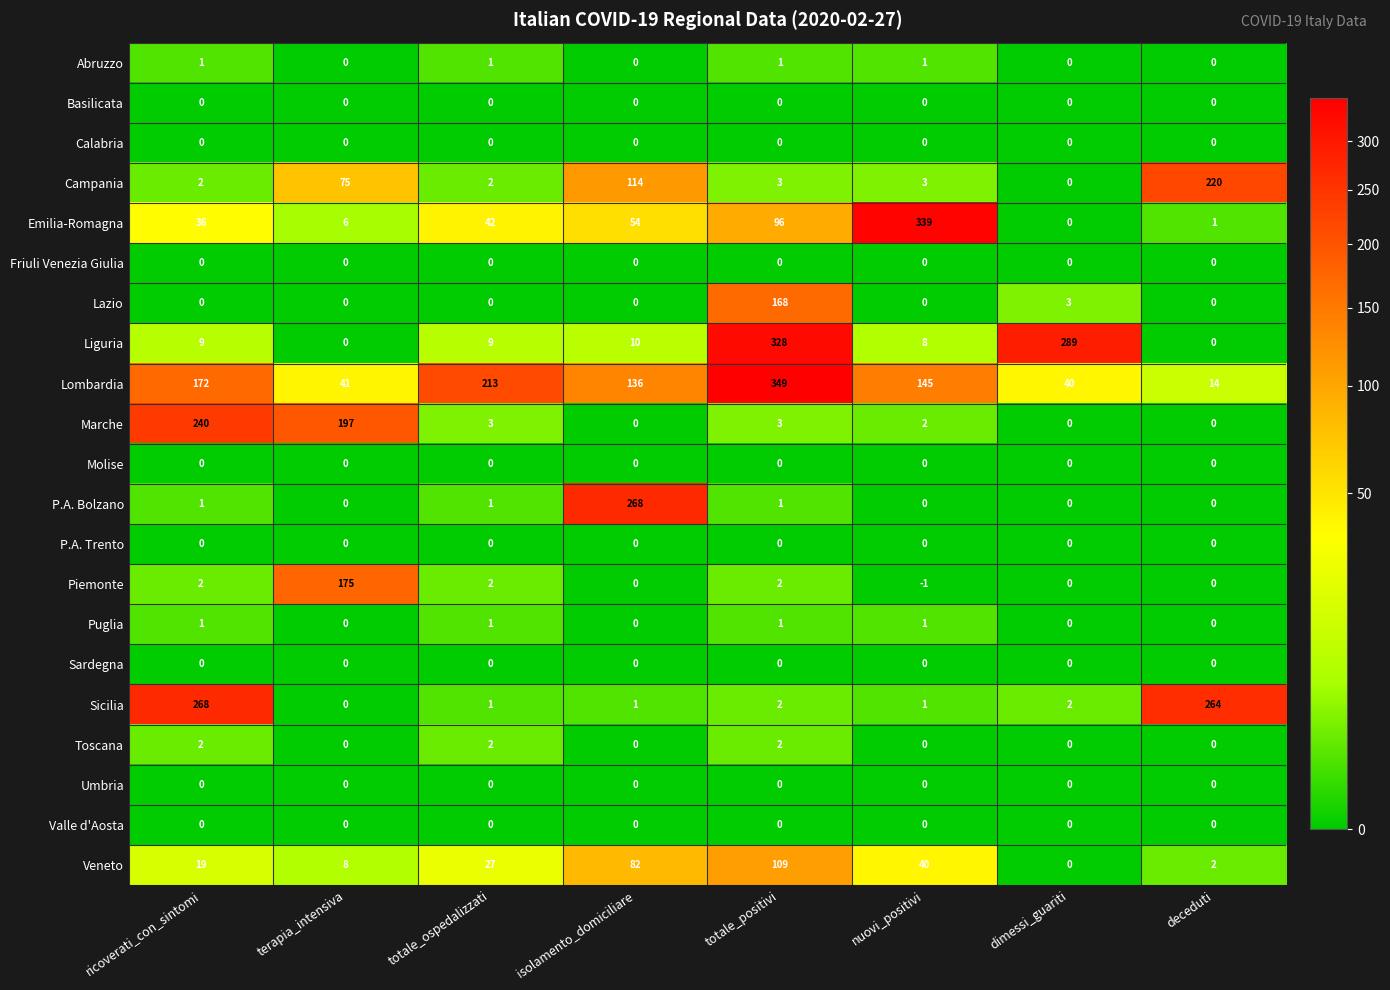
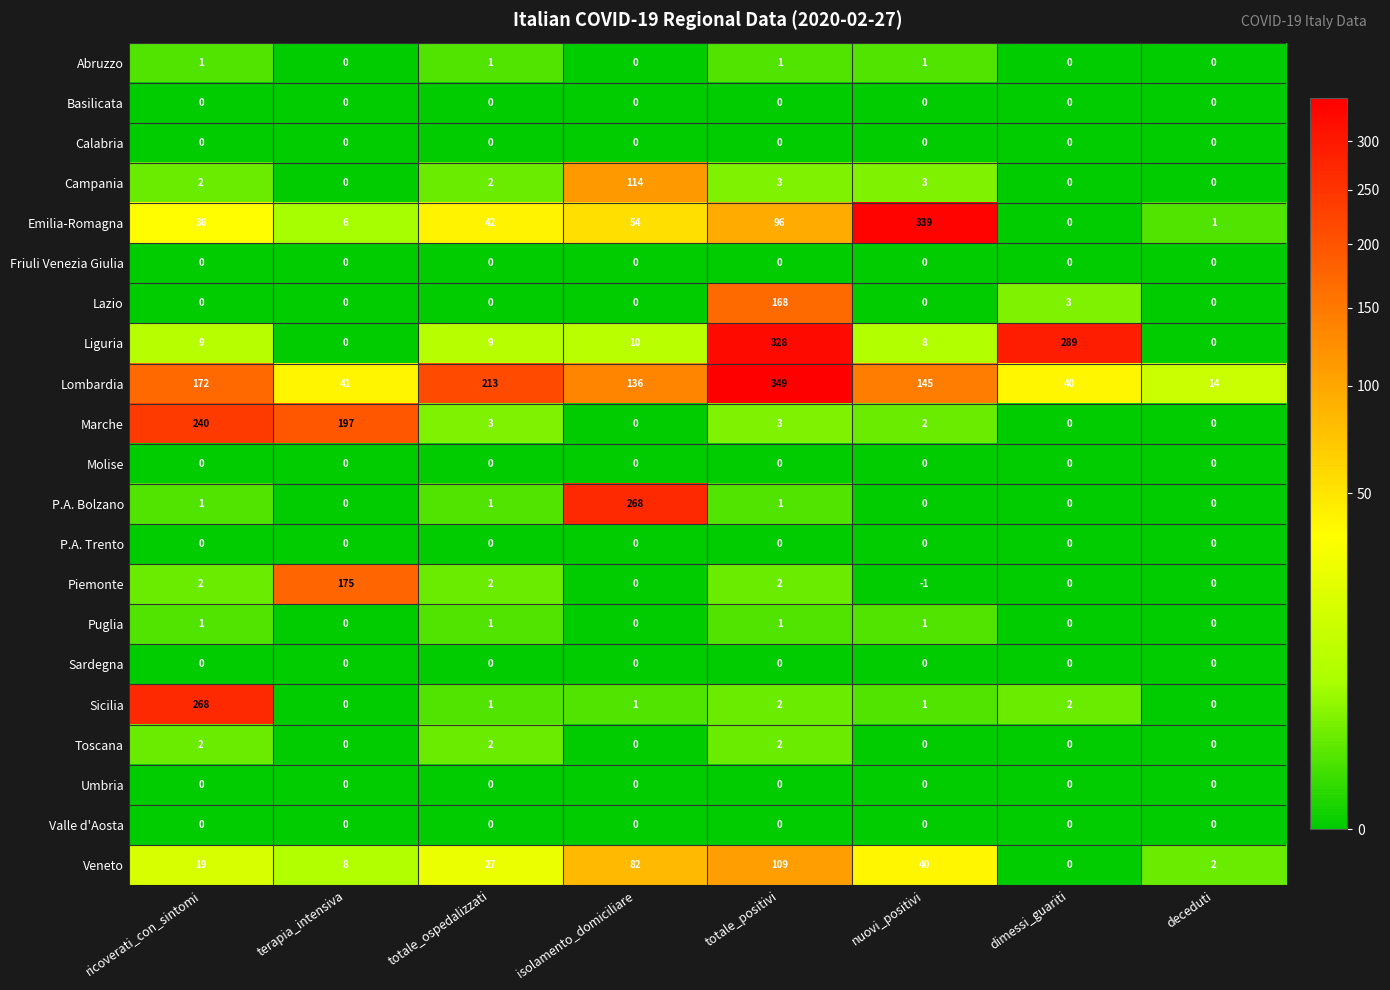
  {
    "Abruzzo": {
      "ricoverati_con_sintomi": 1,
      "terapia_intensiva": 0,
      "totale_ospedalizzati": 1,
      "isolamento_domiciliare": 0,
      "totale_positivi": 1,
      "nuovi_positivi": 1,
      "dimessi_guariti": 0,
      "deceduti": 0
    },
    "Basilicata": {
      "ricoverati_con_sintomi": 0,
      "terapia_intensiva": 0,
      "totale_ospedalizzati": 0,
      "isolamento_domiciliare": 0,
      "totale_positivi": 0,
      "nuovi_positivi": 0,
      "dimessi_guariti": 0,
      "deceduti": 0
    },
    "Calabria": {
      "ricoverati_con_sintomi": 0,
      "terapia_intensiva": 0,
      "totale_ospedalizzati": 0,
      "isolamento_domiciliare": 0,
      "totale_positivi": 0,
      "nuovi_positivi": 0,
      "dimessi_guariti": 0,
      "deceduti": 0
    },
    "Campania": {
      "ricoverati_con_sintomi": 2,
-     "terapia_intensiva": 75,
+     "terapia_intensiva": 0,
      "totale_ospedalizzati": 2,
      "isolamento_domiciliare": 114,
      "totale_positivi": 3,
      "nuovi_positivi": 3,
      "dimessi_guariti": 0,
-     "deceduti": 220
+     "deceduti": 0
    },
    "Emilia-Romagna": {
      "ricoverati_con_sintomi": 36,
      "terapia_intensiva": 6,
      "totale_ospedalizzati": 42,
      "isolamento_domiciliare": 54,
      "totale_positivi": 96,
      "nuovi_positivi": 339,
      "dimessi_guariti": 0,
      "deceduti": 1
    },
    "Friuli Venezia Giulia": {
      "ricoverati_con_sintomi": 0,
      "terapia_intensiva": 0,
      "totale_ospedalizzati": 0,
      "isolamento_domiciliare": 0,
      "totale_positivi": 0,
      "nuovi_positivi": 0,
      "dimessi_guariti": 0,
      "deceduti": 0
    },
    "Lazio": {
      "ricoverati_con_sintomi": 0,
      "terapia_intensiva": 0,
      "totale_ospedalizzati": 0,
      "isolamento_domiciliare": 0,
      "totale_positivi": 168,
      "nuovi_positivi": 0,
      "dimessi_guariti": 3,
      "deceduti": 0
    },
    "Liguria": {
      "ricoverati_con_sintomi": 9,
      "terapia_intensiva": 0,
      "totale_ospedalizzati": 9,
      "isolamento_domiciliare": 10,
      "totale_positivi": 328,
      "nuovi_positivi": 8,
      "dimessi_guariti": 289,
      "deceduti": 0
    },
    "Lombardia": {
      "ricoverati_con_sintomi": 172,
      "terapia_intensiva": 41,
      "totale_ospedalizzati": 213,
      "isolamento_domiciliare": 136,
      "totale_positivi": 349,
      "nuovi_positivi": 145,
      "dimessi_guariti": 40,
      "deceduti": 14
    },
    "Marche": {
      "ricoverati_con_sintomi": 240,
      "terapia_intensiva": 197,
      "totale_ospedalizzati": 3,
      "isolamento_domiciliare": 0,
      "totale_positivi": 3,
      "nuovi_positivi": 2,
      "dimessi_guariti": 0,
      "deceduti": 0
    },
    "Molise": {
      "ricoverati_con_sintomi": 0,
      "terapia_intensiva": 0,
      "totale_ospedalizzati": 0,
      "isolamento_domiciliare": 0,
      "totale_positivi": 0,
      "nuovi_positivi": 0,
      "dimessi_guariti": 0,
      "deceduti": 0
    },
    "P.A. Bolzano": {
      "ricoverati_con_sintomi": 1,
      "terapia_intensiva": 0,
      "totale_ospedalizzati": 1,
      "isolamento_domiciliare": 268,
      "totale_positivi": 1,
      "nuovi_positivi": 0,
      "dimessi_guariti": 0,
      "deceduti": 0
    },
    "P.A. Trento": {
      "ricoverati_con_sintomi": 0,
      "terapia_intensiva": 0,
      "totale_ospedalizzati": 0,
      "isolamento_domiciliare": 0,
      "totale_positivi": 0,
      "nuovi_positivi": 0,
      "dimessi_guariti": 0,
      "deceduti": 0
    },
    "Piemonte": {
      "ricoverati_con_sintomi": 2,
      "terapia_intensiva": 175,
      "totale_ospedalizzati": 2,
      "isolamento_domiciliare": 0,
      "totale_positivi": 2,
      "nuovi_positivi": -1,
      "dimessi_guariti": 0,
      "deceduti": 0
    },
    "Puglia": {
      "ricoverati_con_sintomi": 1,
      "terapia_intensiva": 0,
      "totale_ospedalizzati": 1,
      "isolamento_domiciliare": 0,
      "totale_positivi": 1,
      "nuovi_positivi": 1,
      "dimessi_guariti": 0,
      "deceduti": 0
    },
    "Sardegna": {
      "ricoverati_con_sintomi": 0,
      "terapia_intensiva": 0,
      "totale_ospedalizzati": 0,
      "isolamento_domiciliare": 0,
      "totale_positivi": 0,
      "nuovi_positivi": 0,
      "dimessi_guariti": 0,
      "deceduti": 0
    },
    "Sicilia": {
      "ricoverati_con_sintomi": 268,
      "terapia_intensiva": 0,
      "totale_ospedalizzati": 1,
      "isolamento_domiciliare": 1,
      "totale_positivi": 2,
      "nuovi_positivi": 1,
      "dimessi_guariti": 2,
-     "deceduti": 264
+     "deceduti": 0
    },
    "Toscana": {
      "ricoverati_con_sintomi": 2,
      "terapia_intensiva": 0,
      "totale_ospedalizzati": 2,
      "isolamento_domiciliare": 0,
      "totale_positivi": 2,
      "nuovi_positivi": 0,
      "dimessi_guariti": 0,
      "deceduti": 0
    },
    "Umbria": {
      "ricoverati_con_sintomi": 0,
      "terapia_intensiva": 0,
      "totale_ospedalizzati": 0,
      "isolamento_domiciliare": 0,
      "totale_positivi": 0,
      "nuovi_positivi": 0,
      "dimessi_guariti": 0,
      "deceduti": 0
    },
    "Valle d'Aosta": {
      "ricoverati_con_sintomi": 0,
      "terapia_intensiva": 0,
      "totale_ospedalizzati": 0,
      "isolamento_domiciliare": 0,
      "totale_positivi": 0,
      "nuovi_positivi": 0,
      "dimessi_guariti": 0,
      "deceduti": 0
    },
    "Veneto": {
      "ricoverati_con_sintomi": 19,
      "terapia_intensiva": 8,
      "totale_ospedalizzati": 27,
      "isolamento_domiciliare": 82,
      "totale_positivi": 109,
      "nuovi_positivi": 40,
      "dimessi_guariti": 0,
      "deceduti": 2
    }
  }
